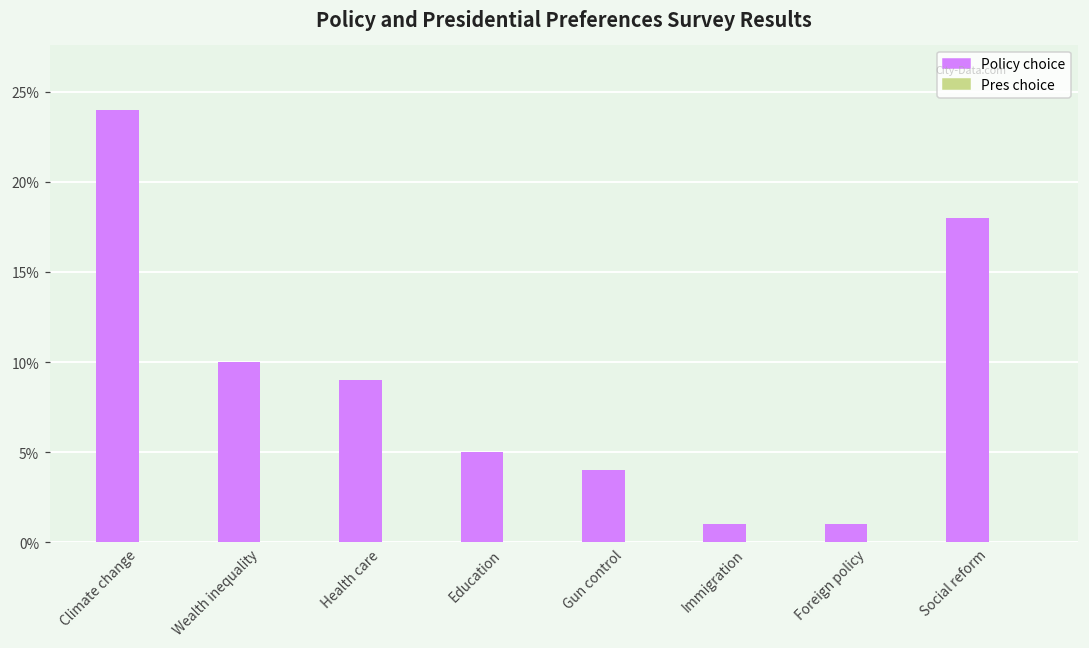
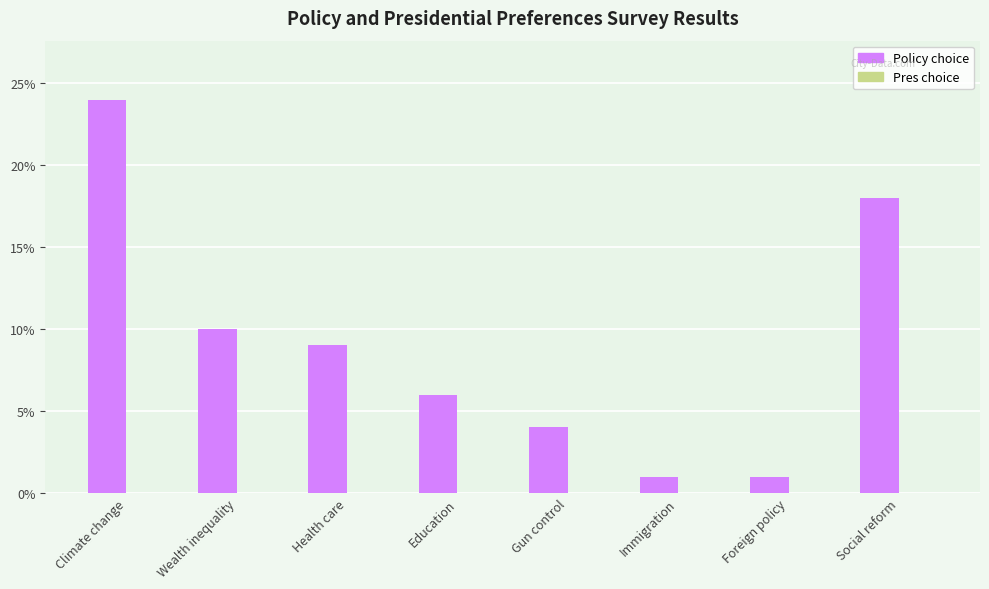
  {
    "Policy choice": {
      "Climate change": "24%",
      "Wealth inequality": "10%",
      "Health care": "9%",
-     "Education": "5%",
+     "Education": "6%",
      "Gun control": "4%",
      "Immigration": "1%",
      "Foreign policy": "1%",
      "Social reform": "18%"
    },
    "Pres choice": {
      "Climate change": "0%",
      "Wealth inequality": "0%",
      "Health care": "0%",
      "Education": "0%",
      "Gun control": "0%",
      "Immigration": "0%",
      "Foreign policy": "0%",
      "Social reform": "0%"
    }
  }
